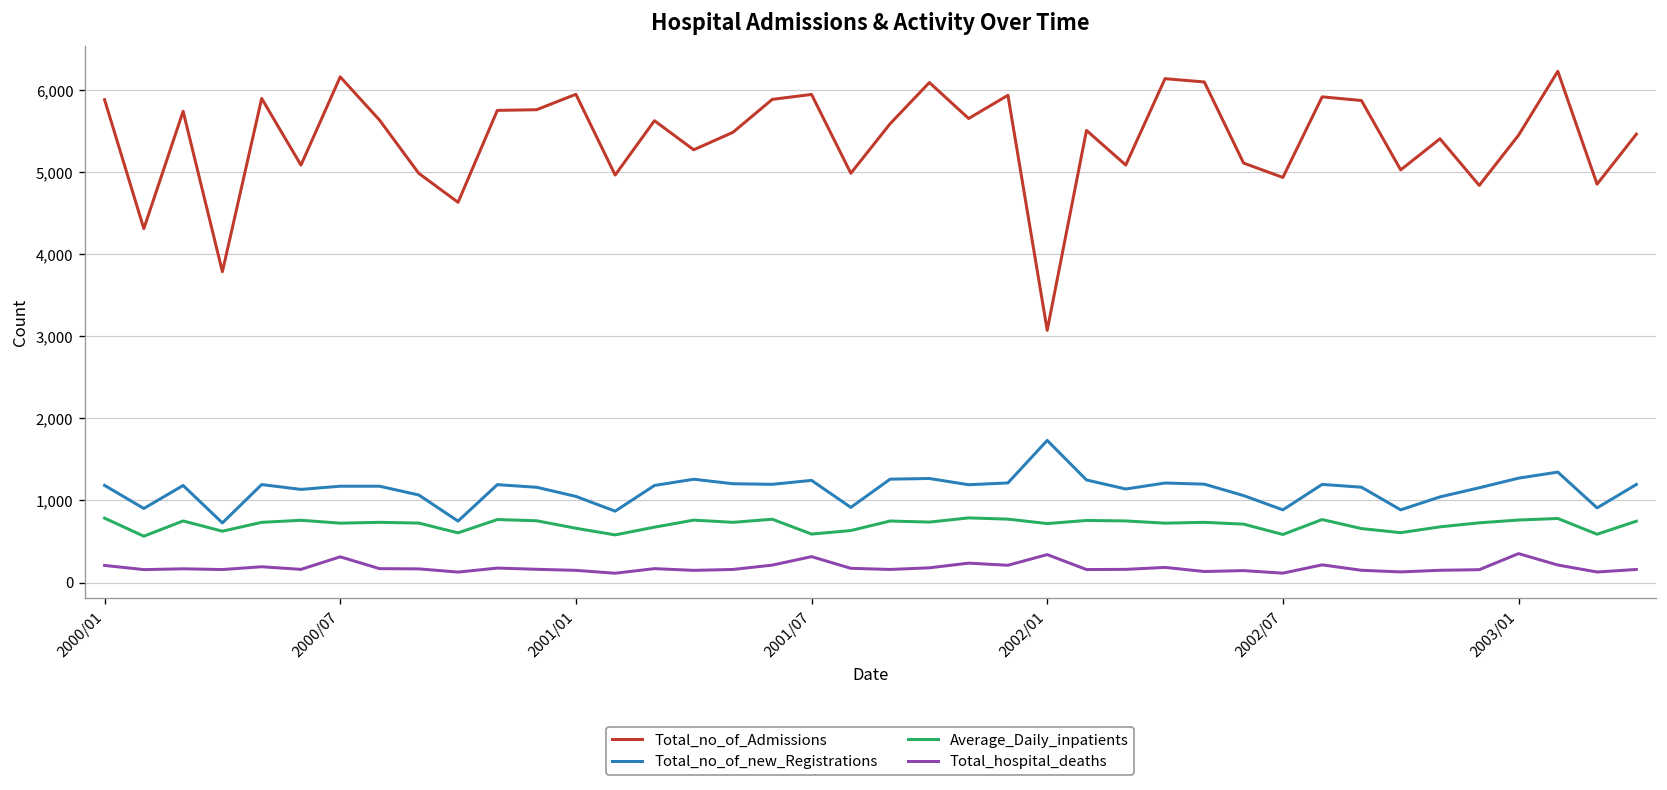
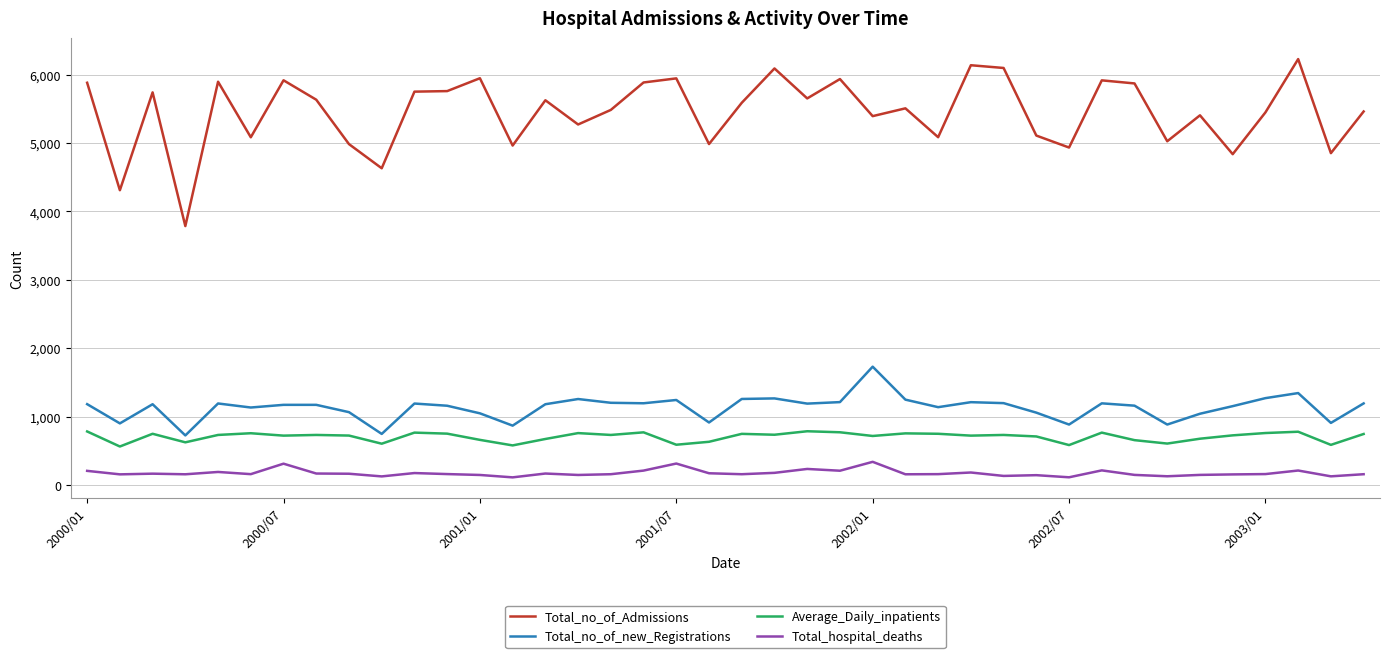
  {
    "Total_no_of_Admissions": {
      "2000/01": "5,900",
-     "2000/07": "6,200",
+     "2000/07": "5,900",
      "2001/01": "5,900",
      "2001/07": "5,900",
-     "2002/01": "3,100",
+     "2002/01": "5,400",
      "2002/07": "4,900",
      "2003/01": "5,400"
    },
    "Total_no_of_new_Registrations": {
      "2000/01": "1,200",
      "2000/07": "1,200",
      "2001/01": "1,000",
      "2001/07": "1,200",
      "2002/01": "1,700",
      "2002/07": "900",
      "2003/01": "1,300"
    },
    "Average_Daily_inpatients": {
      "2000/01": "800",
      "2000/07": "700",
      "2001/01": "700",
      "2001/07": "600",
      "2002/01": "700",
      "2002/07": "600",
      "2003/01": "800"
    },
    "Total_hospital_deaths": {
      "2000/01": "200",
      "2000/07": "300",
      "2001/01": "100",
      "2001/07": "300",
      "2002/01": "300",
      "2002/07": "100",
-     "2003/01": "400"
+     "2003/01": "200"
    }
  }
